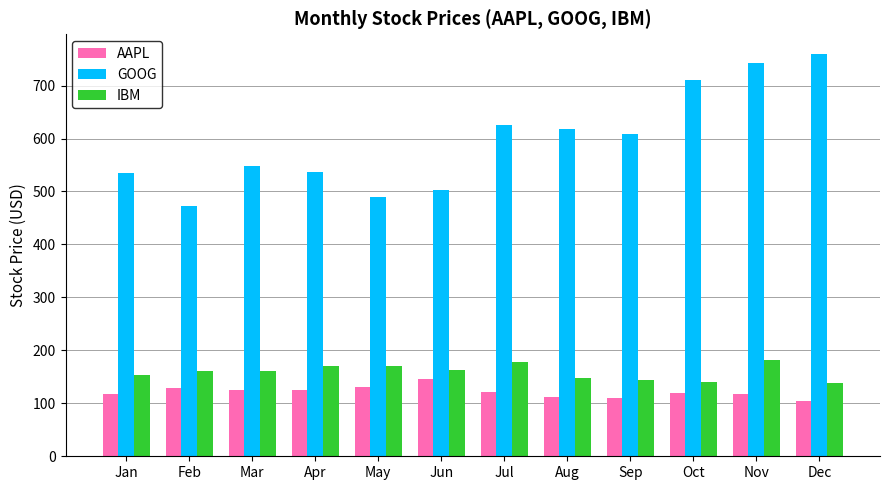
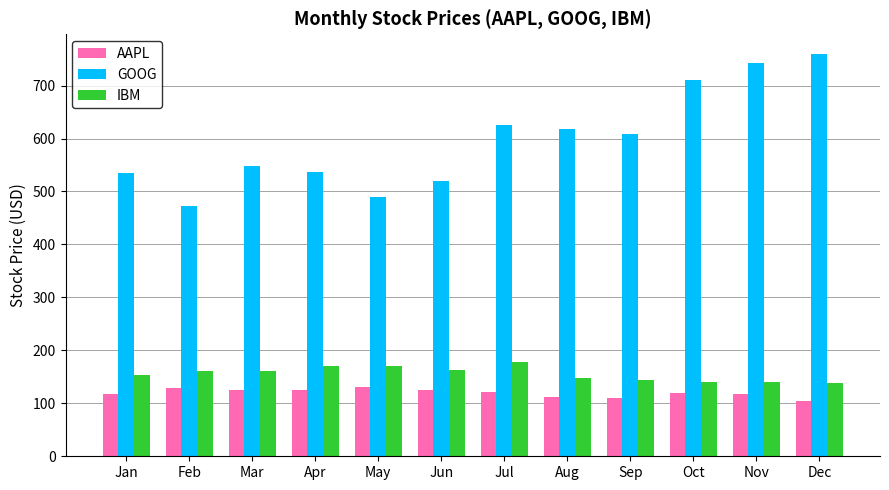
  {
    "AAPL": {
      "Jan": 120,
      "Feb": 130,
      "Mar": 120,
      "Apr": 130,
      "May": 130,
-     "Jun": 150,
+     "Jun": 130,
      "Jul": 120,
      "Aug": 110,
      "Sep": 110,
      "Oct": 120,
      "Nov": 120,
      "Dec": 110
    },
    "GOOG": {
      "Jan": 530,
      "Feb": 470,
      "Mar": 550,
      "Apr": 540,
      "May": 490,
-     "Jun": 500,
+     "Jun": 520,
      "Jul": 630,
      "Aug": 620,
      "Sep": 610,
      "Oct": 710,
      "Nov": 740,
      "Dec": 760
    },
    "IBM": {
      "Jan": 150,
      "Feb": 160,
      "Mar": 160,
      "Apr": 170,
      "May": 170,
      "Jun": 160,
      "Jul": 180,
      "Aug": 150,
      "Sep": 140,
      "Oct": 140,
-     "Nov": 180,
+     "Nov": 140,
      "Dec": 140
    }
  }
